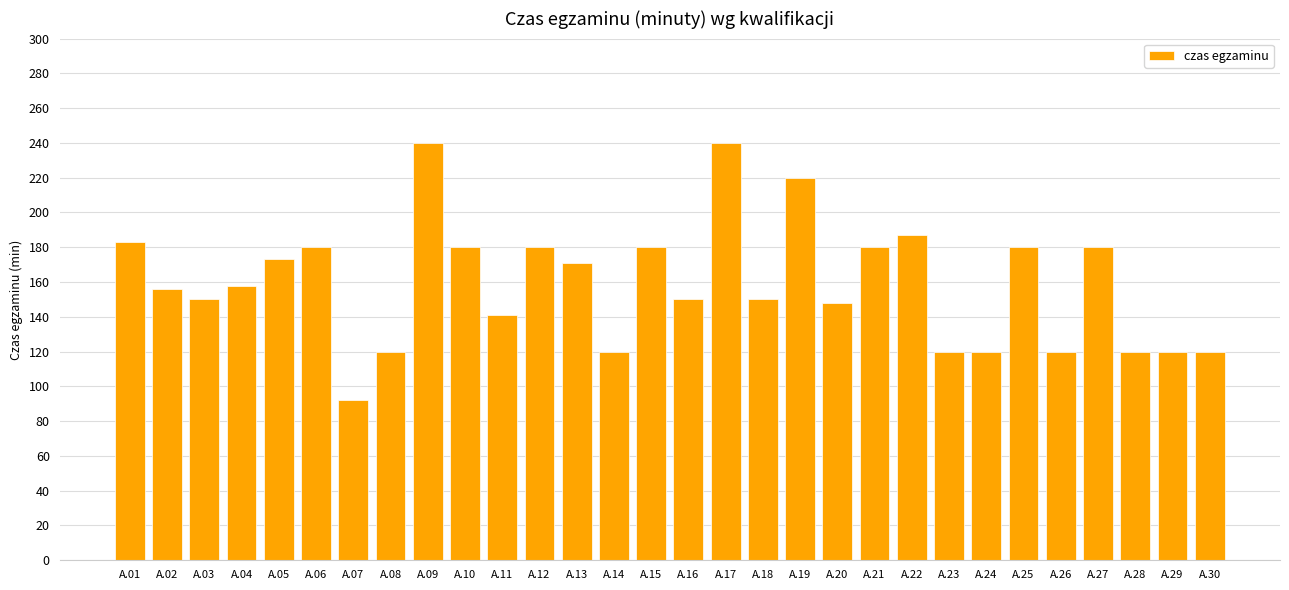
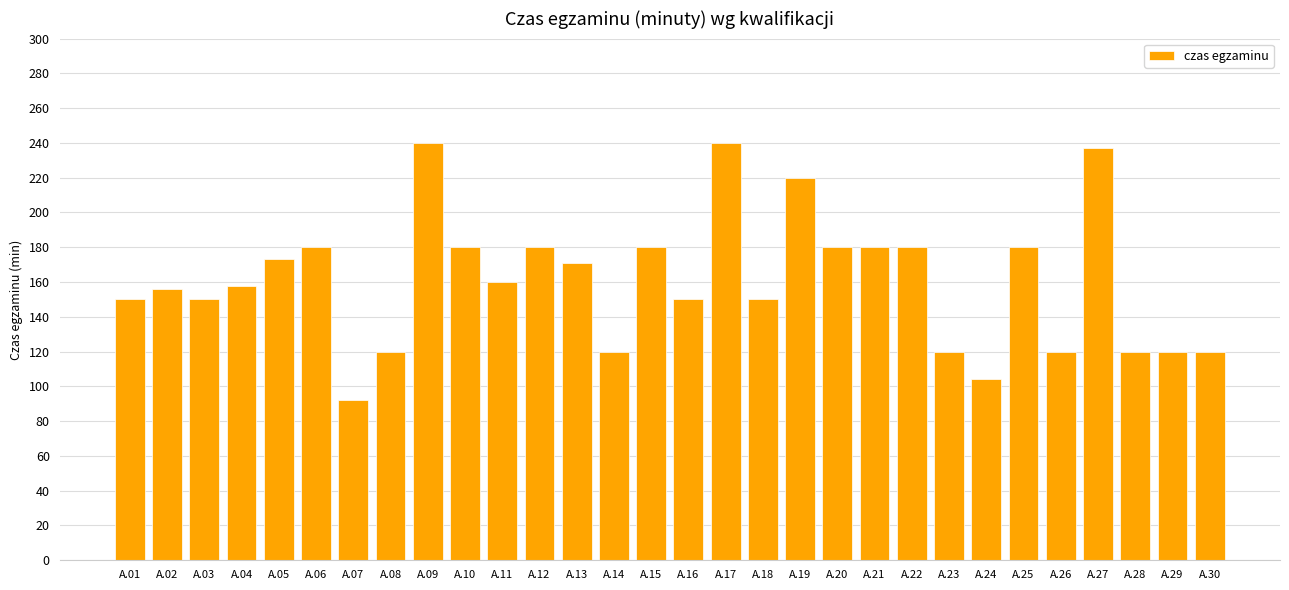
  {
-   "A.01": 183,
+   "A.01": 150,
    "A.02": 156,
    "A.03": 150,
    "A.04": 158,
    "A.05": 173,
    "A.06": 180,
    "A.07": 92,
    "A.08": 120,
    "A.09": 240,
    "A.10": 180,
-   "A.11": 141,
+   "A.11": 160,
    "A.12": 180,
    "A.13": 171,
    "A.14": 120,
    "A.15": 180,
    "A.16": 150,
    "A.17": 240,
    "A.18": 150,
    "A.19": 220,
-   "A.20": 148,
+   "A.20": 180,
    "A.21": 180,
-   "A.22": 187,
+   "A.22": 180,
    "A.23": 120,
-   "A.24": 120,
+   "A.24": 104,
    "A.25": 180,
    "A.26": 120,
-   "A.27": 180,
+   "A.27": 237,
    "A.28": 120,
    "A.29": 120,
    "A.30": 120
  }
